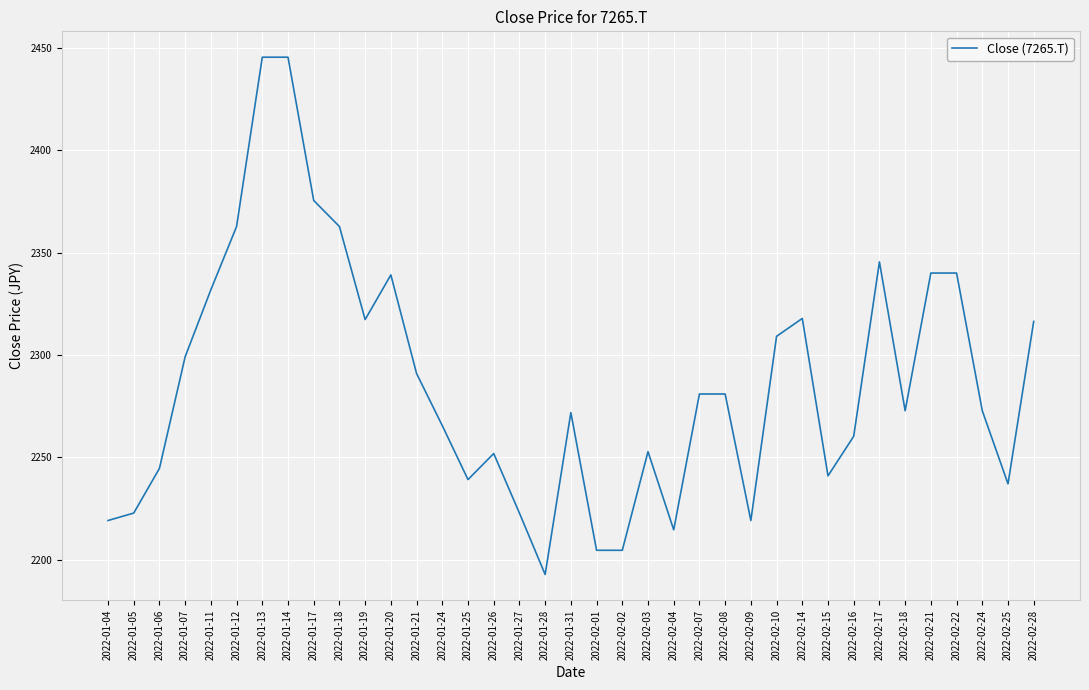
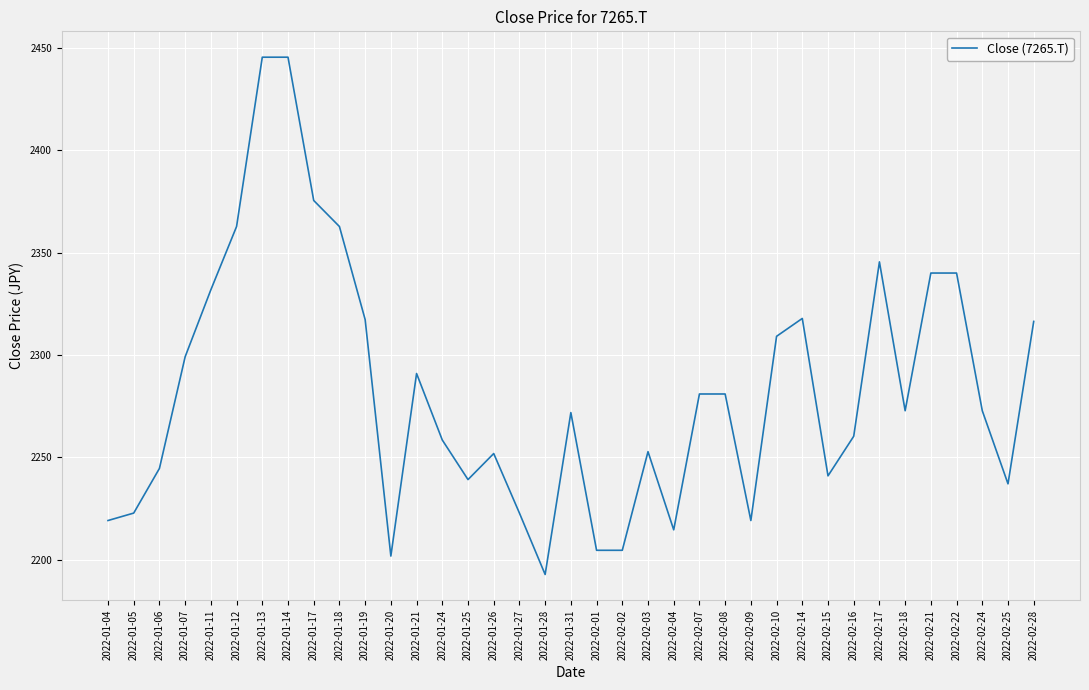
  {
    "2022-01-04": 2219,
    "2022-01-05": 2223,
    "2022-01-06": 2245,
    "2022-01-07": 2299,
    "2022-01-11": 2332,
    "2022-01-12": 2363,
    "2022-01-13": 2446,
    "2022-01-14": 2446,
    "2022-01-17": 2376,
    "2022-01-18": 2363,
    "2022-01-19": 2317,
-   "2022-01-20": 2339,
+   "2022-01-20": 2202,
    "2022-01-21": 2291,
-   "2022-01-24": 2266,
+   "2022-01-24": 2259,
    "2022-01-25": 2239,
    "2022-01-26": 2252,
    "2022-01-27": 2223,
    "2022-01-28": 2193,
    "2022-01-31": 2272,
    "2022-02-01": 2205,
    "2022-02-02": 2205,
    "2022-02-03": 2253,
    "2022-02-04": 2215,
    "2022-02-07": 2281,
    "2022-02-08": 2281,
    "2022-02-09": 2219,
    "2022-02-10": 2309,
    "2022-02-14": 2318,
    "2022-02-15": 2241,
    "2022-02-16": 2260,
    "2022-02-17": 2346,
    "2022-02-18": 2273,
    "2022-02-21": 2340,
    "2022-02-22": 2340,
    "2022-02-24": 2273,
    "2022-02-25": 2237,
    "2022-02-28": 2316
  }
